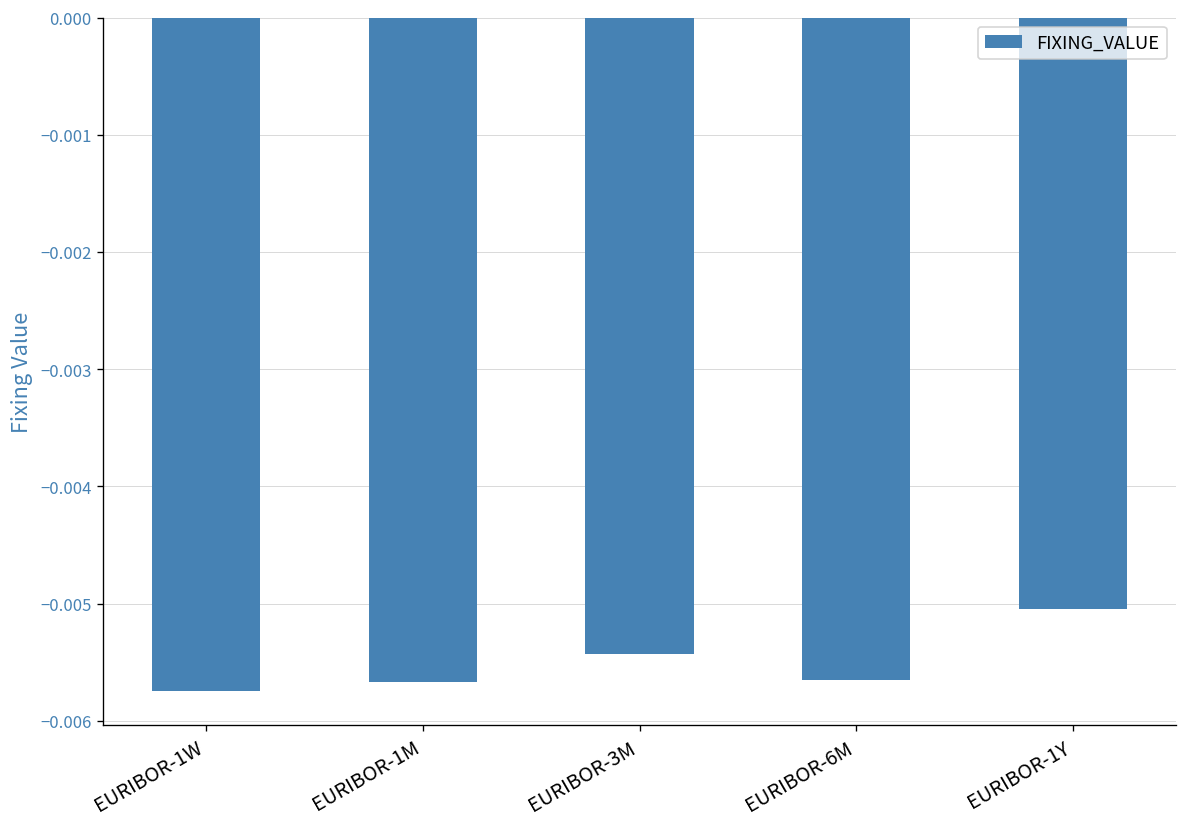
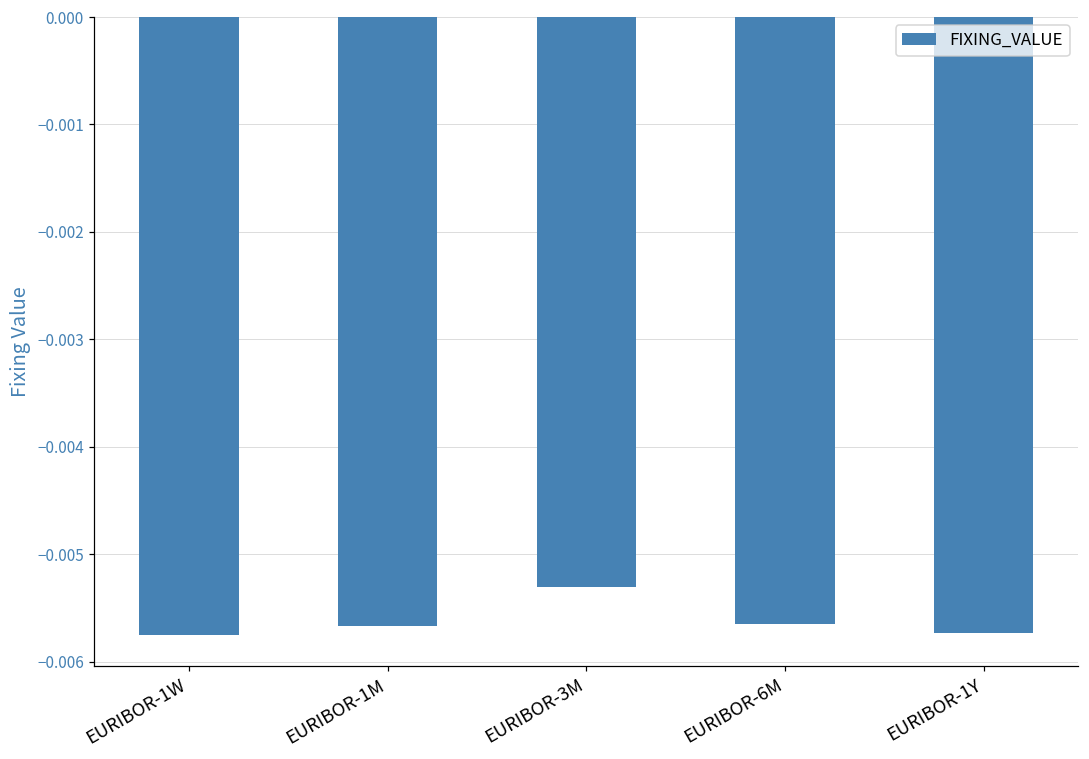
  {
    "EURIBOR-1W": -0.0058,
    "EURIBOR-1M": -0.0057,
-   "EURIBOR-3M": -0.0054,
+   "EURIBOR-3M": -0.0053,
    "EURIBOR-6M": -0.0057,
-   "EURIBOR-1Y": -0.0051
+   "EURIBOR-1Y": -0.0057
  }
